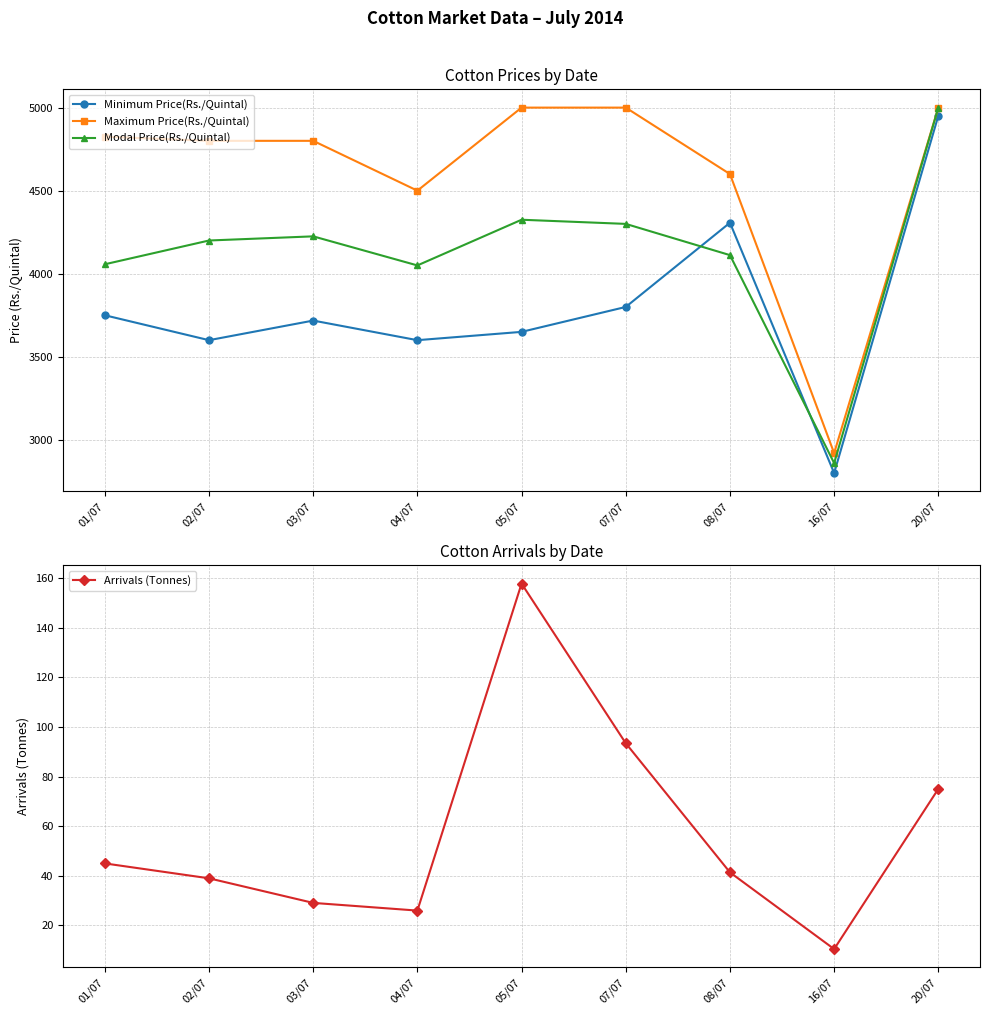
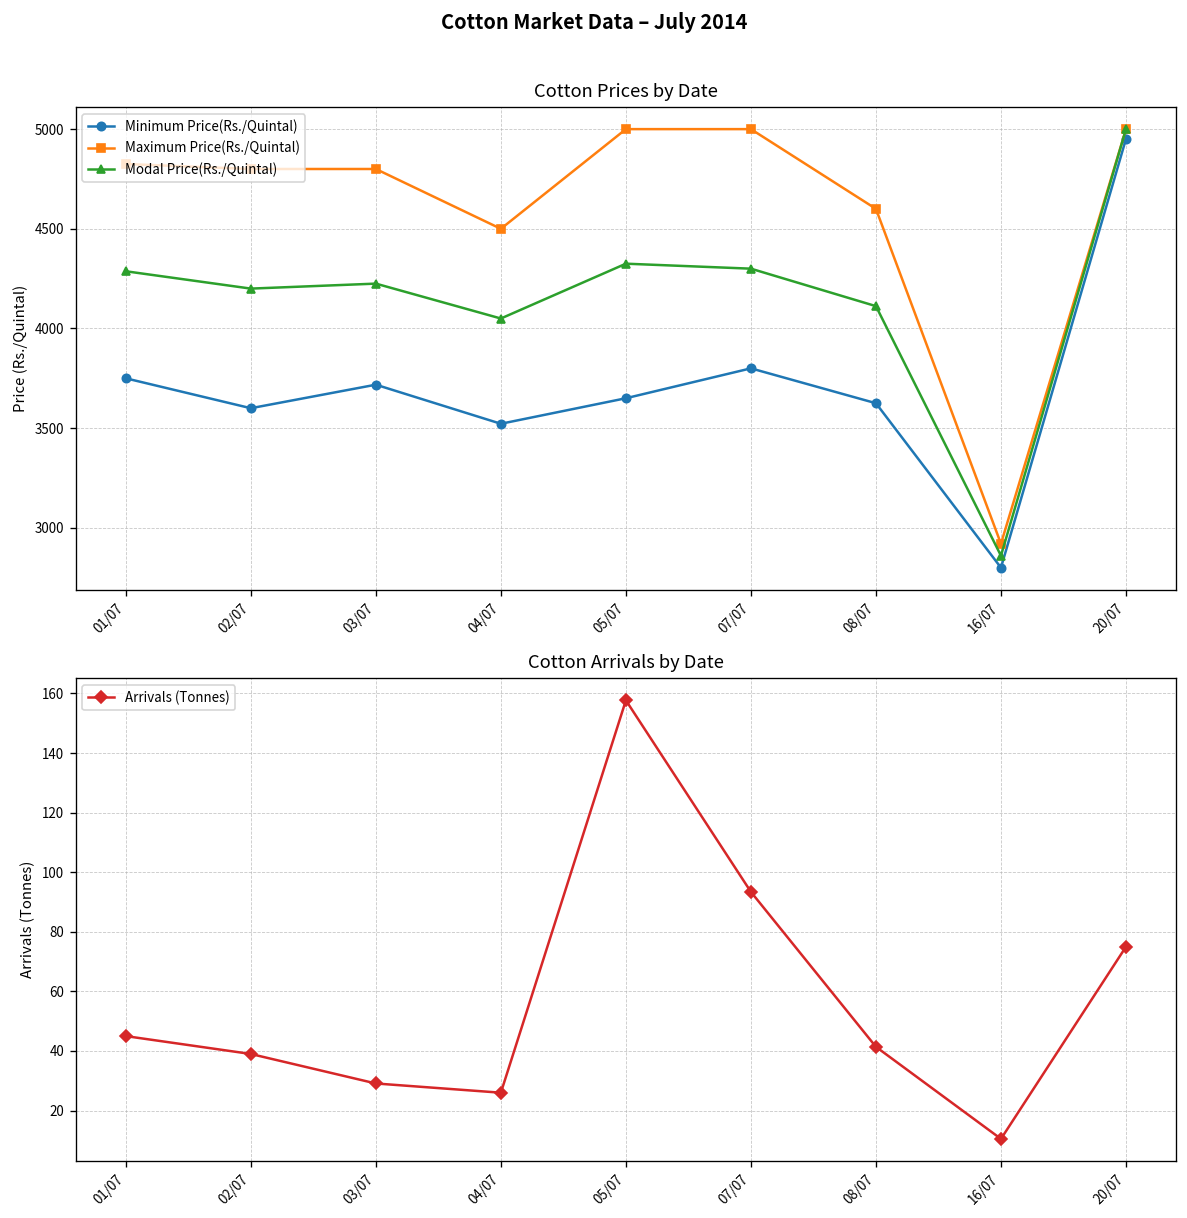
  {
    "Cotton Prices by Date": {
      "Minimum Price(Rs./Quintal)": {
        "01/07": 3750,
        "02/07": 3600,
        "03/07": 3720,
-       "04/07": 3600,
+       "04/07": 3520,
        "05/07": 3650,
        "07/07": 3800,
-       "08/07": 4310,
+       "08/07": 3630,
        "16/07": 2800,
        "20/07": 4950
      },
      "Maximum Price(Rs./Quintal)": {
        "03/07": 4800,
        "04/07": 4500,
        "05/07": 5000,
        "07/07": 5000,
        "08/07": 4600,
        "16/07": 2920
      },
      "Modal Price(Rs./Quintal)": {
-       "01/07": 4060,
+       "01/07": 4290,
        "02/07": 4200,
        "03/07": 4230,
        "04/07": 4050,
        "05/07": 4330,
        "07/07": 4300,
        "08/07": 4110,
        "16/07": 2860
      }
    },
    "Cotton Arrivals by Date": {
      "01/07": 45,
      "02/07": 39,
      "03/07": 29,
      "04/07": 26,
      "05/07": 158,
      "07/07": 93,
      "08/07": 41,
      "16/07": 11,
      "20/07": 75
    }
  }
